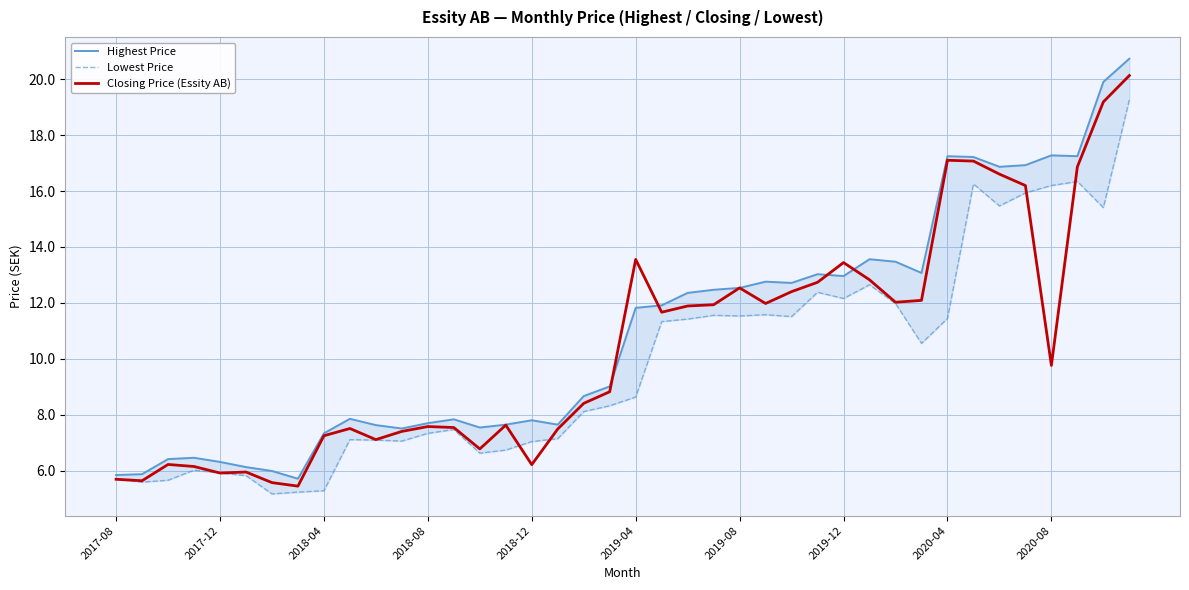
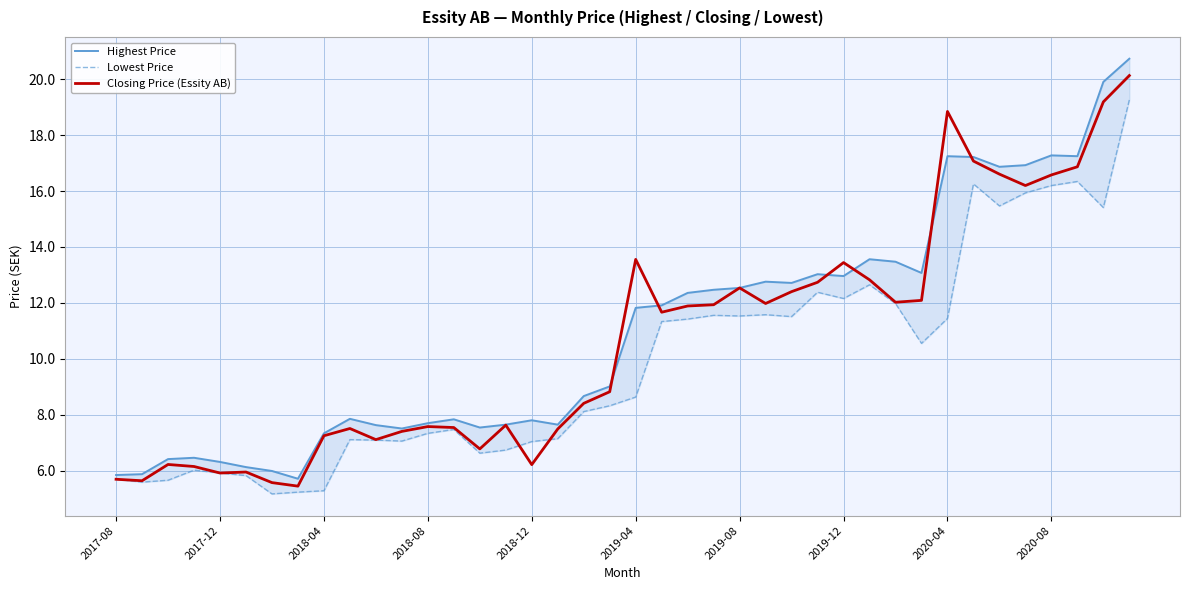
  {
    "Closing Price (Essity AB)": {
      "2018-08": 7.6,
      "2018-12": 6.2,
      "2019-04": 13.6,
      "2019-12": 13.4,
-     "2020-04": 17.1,
-     "2020-08": 9.8
+     "2020-04": 18.8,
+     "2020-08": 16.6
    }
  }
